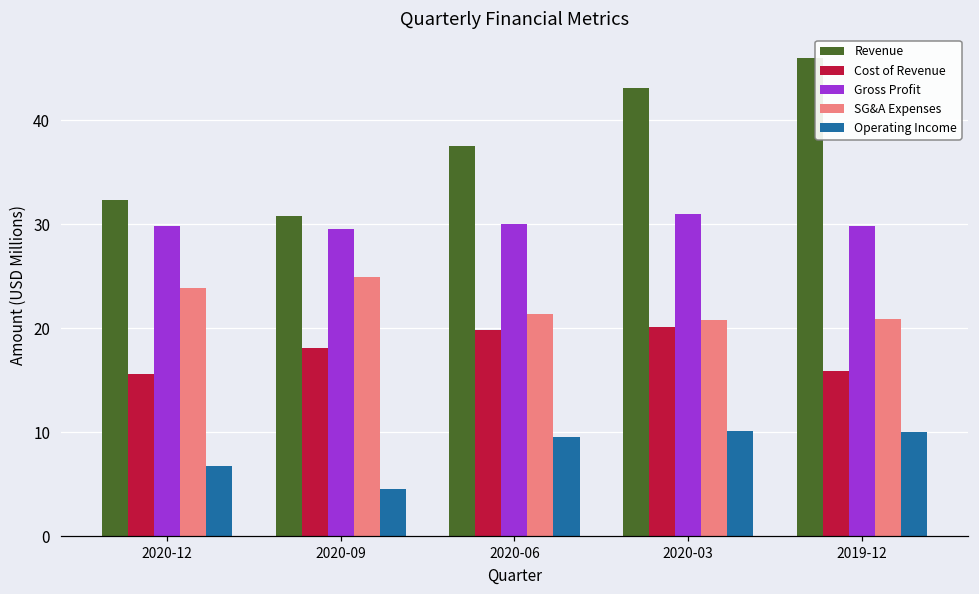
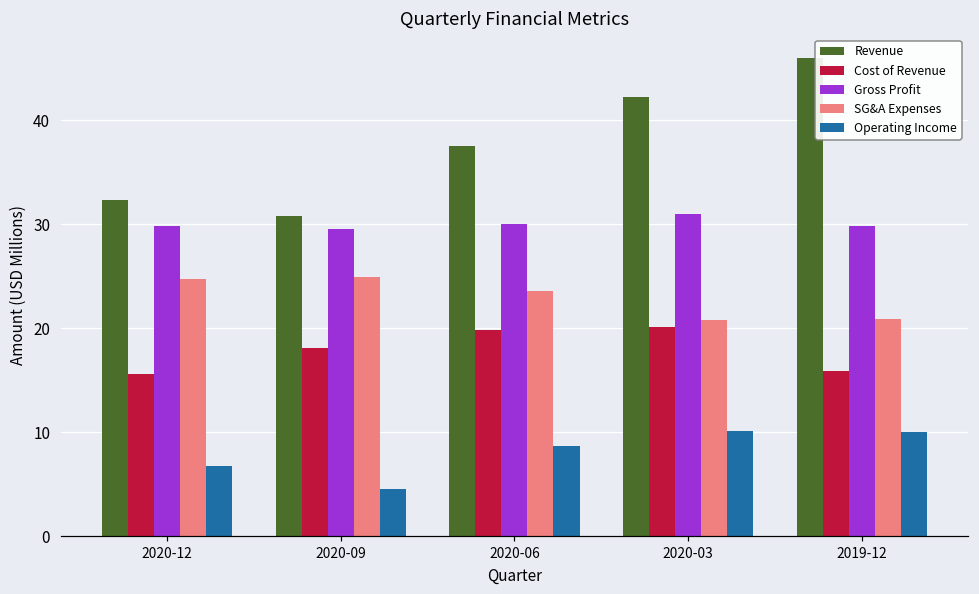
  {
    "Revenue": {
      "2020-12": 32,
      "2020-09": 31,
      "2020-06": 38,
-     "2020-03": 43,
+     "2020-03": 42,
      "2019-12": 46
    },
    "Cost of Revenue": {
      "2020-12": 16,
      "2020-09": 18,
      "2020-06": 20,
      "2020-03": 20,
      "2019-12": 16
    },
    "Gross Profit": {
      "2020-12": 30,
      "2020-09": 30,
      "2020-06": 30,
      "2020-03": 31,
      "2019-12": 30
    },
    "SG&A Expenses": {
-     "2020-12": 24,
+     "2020-12": 25,
      "2020-09": 25,
-     "2020-06": 21,
+     "2020-06": 24,
      "2020-03": 21,
      "2019-12": 21
    },
    "Operating Income": {
      "2020-12": 7,
      "2020-09": 5,
-     "2020-06": 10,
+     "2020-06": 9,
      "2020-03": 10,
      "2019-12": 10
    }
  }
